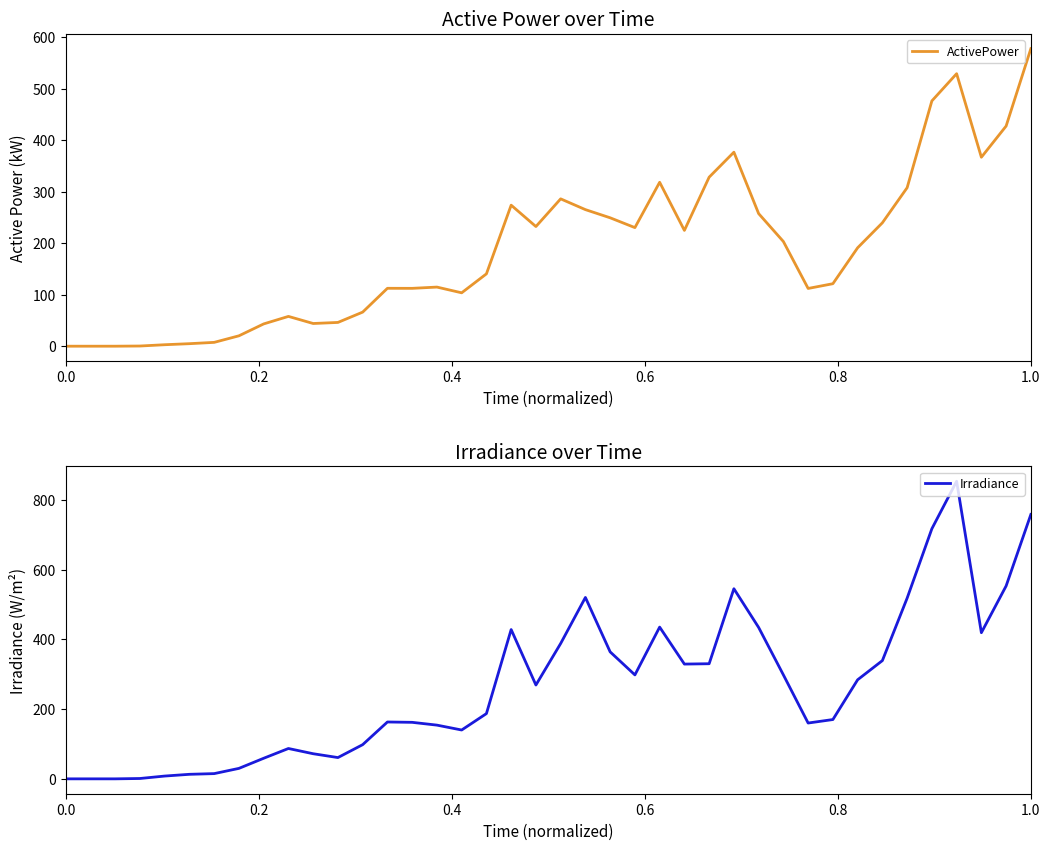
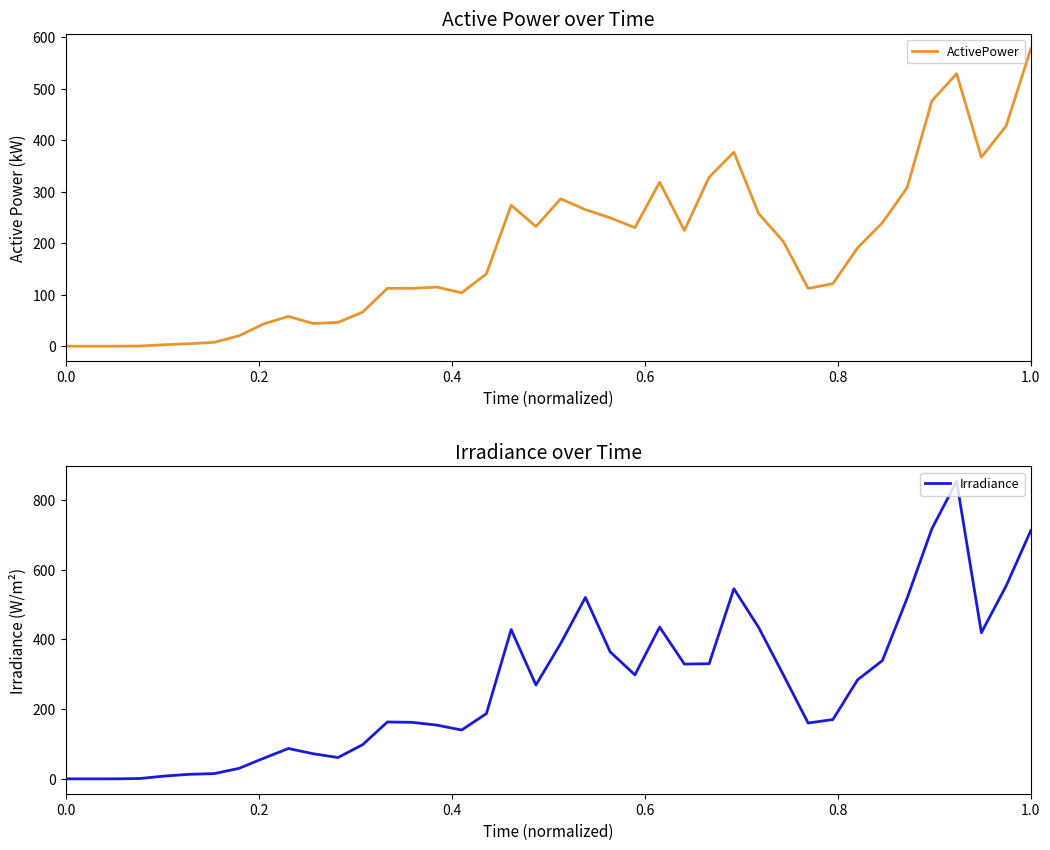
  {
    "Active Power over Time": {
      "0.0": 0,
      "1.0": 580
    },
    "Irradiance over Time": {
      "0.0": 0,
-     "1.0": 760
+     "1.0": 710
    }
  }
